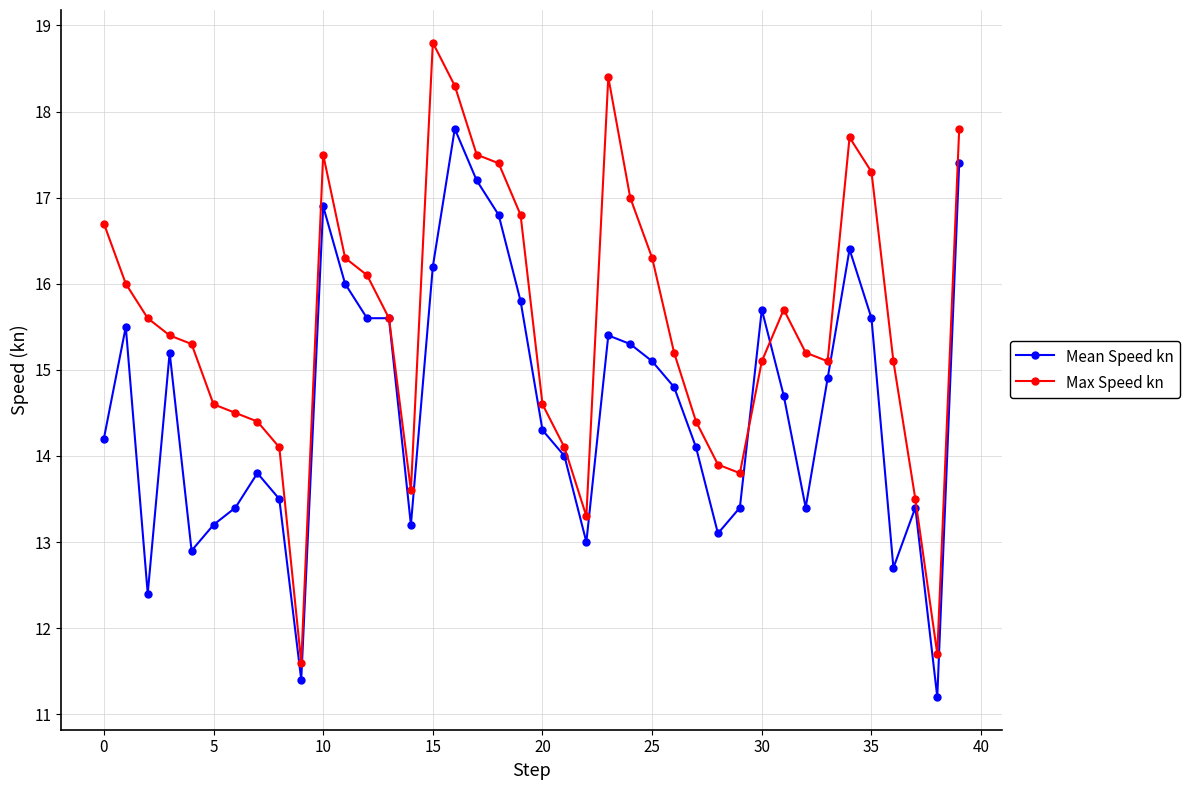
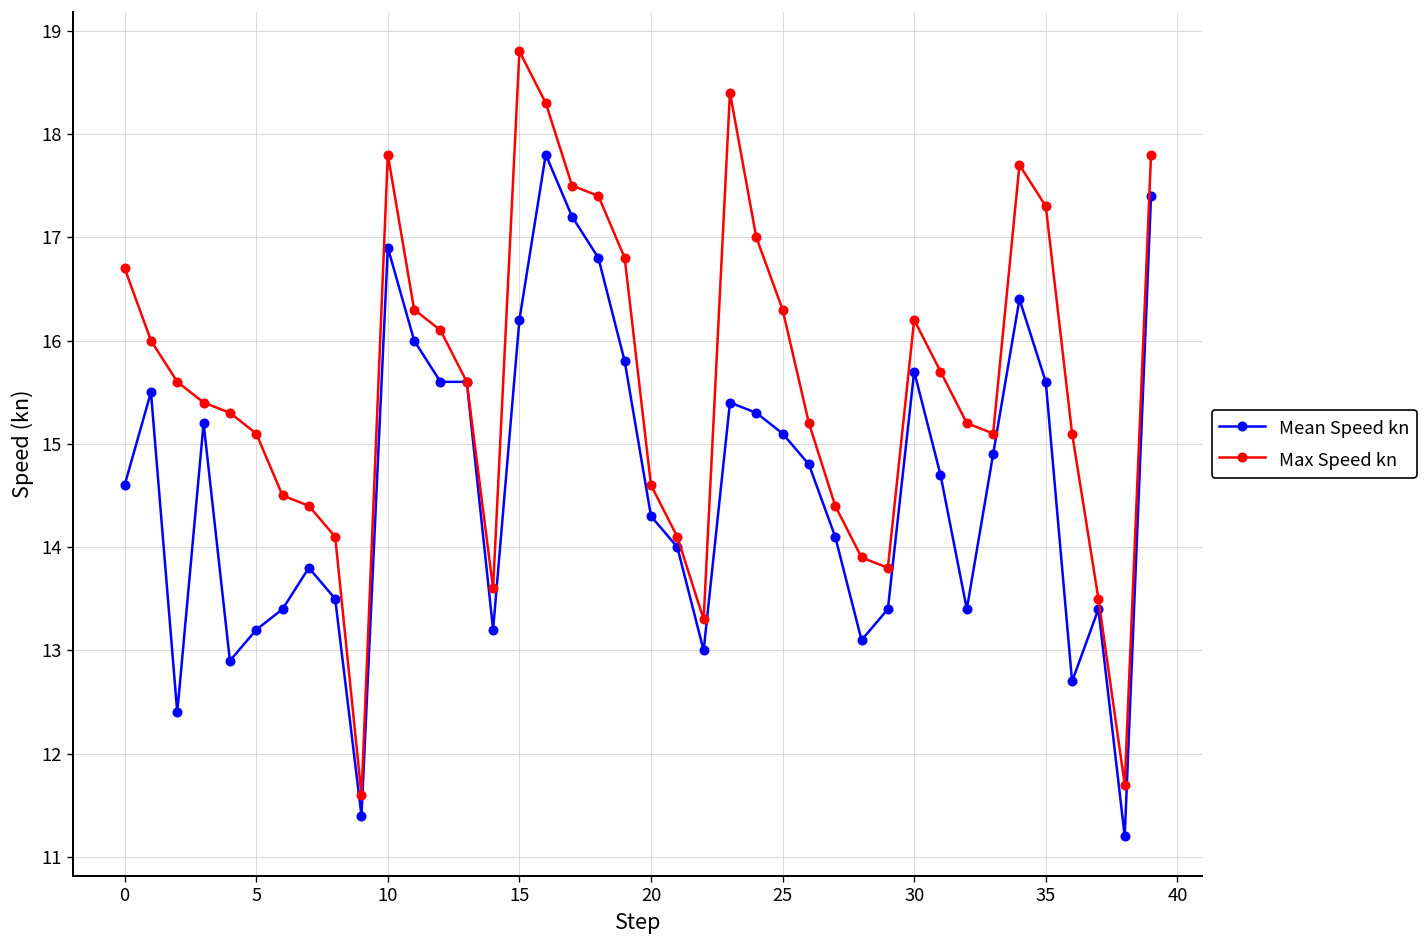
  {
    "Mean Speed kn": {
-     "0": 14.2,
+     "0": 14.6,
      "5": 13.2,
      "10": 16.9,
      "15": 16.2,
      "20": 14.3,
      "25": 15.1,
      "30": 15.7,
      "35": 15.6
    },
    "Max Speed kn": {
      "0": 16.7,
-     "5": 14.6,
-     "10": 17.5,
+     "5": 15.1,
+     "10": 17.8,
      "15": 18.8,
      "20": 14.6,
      "25": 16.3,
-     "30": 15.1,
+     "30": 16.2,
      "35": 17.3
    }
  }
